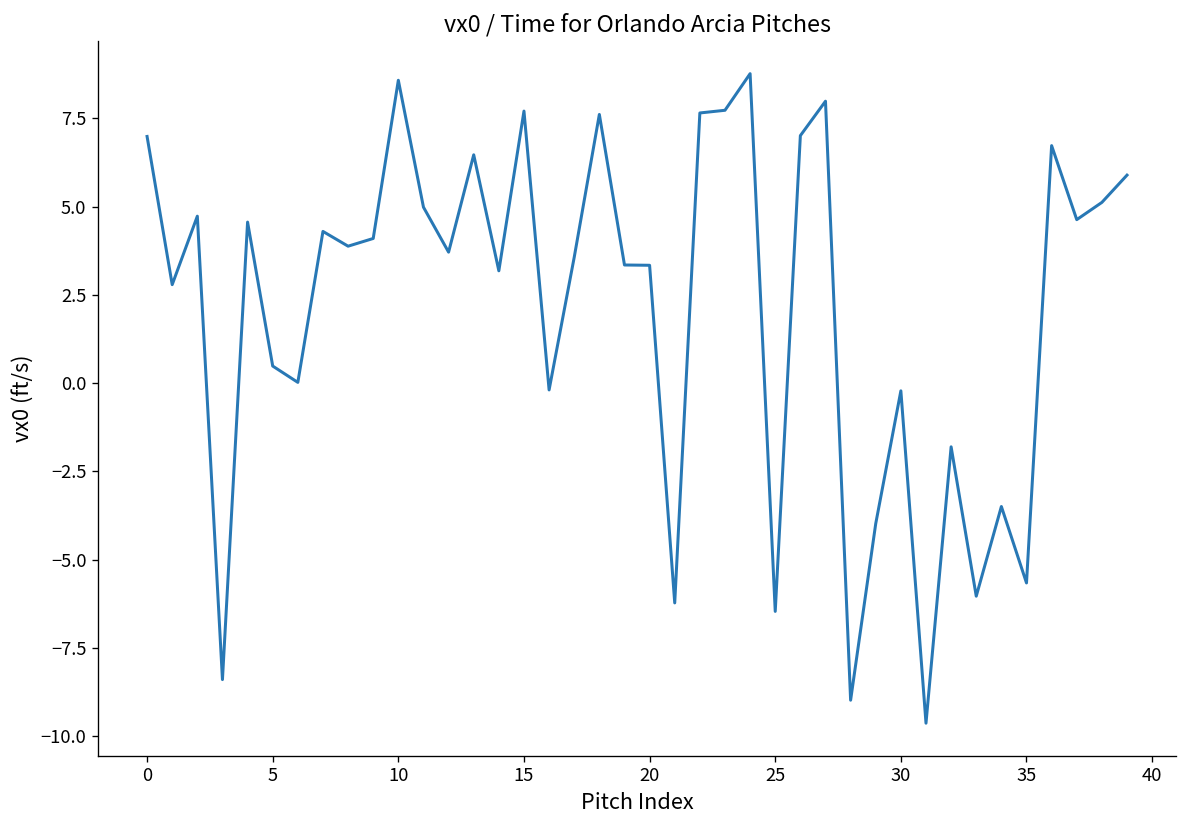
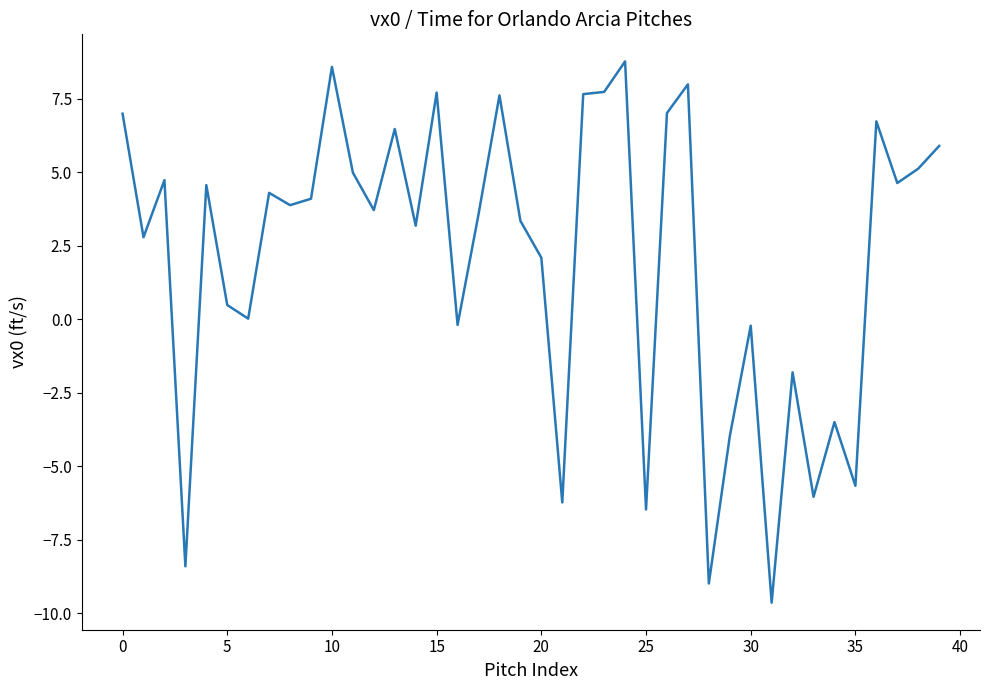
  {
    "0": 7.0,
    "5": 0.5,
    "10": 8.6,
    "15": 7.7,
-   "20": 3.3,
+   "20": 2.1,
    "25": -6.5,
    "30": -0.2,
    "35": -5.7
  }
